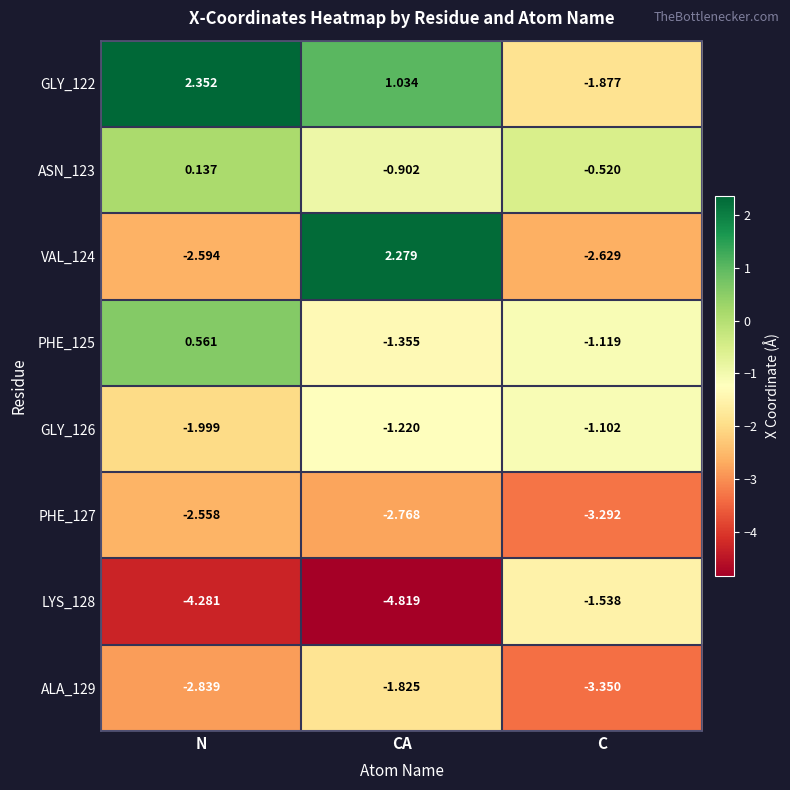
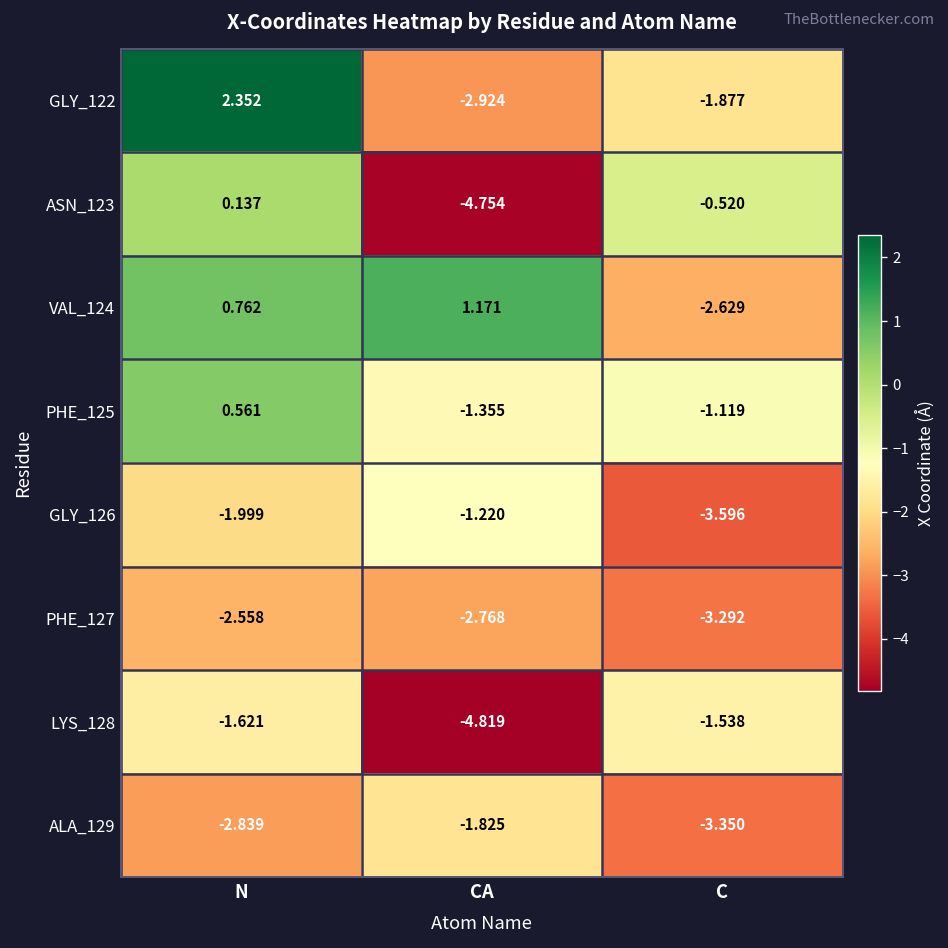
  {
    "GLY_122": {
      "N": 2.352,
-     "CA": 1.034,
+     "CA": -2.924,
      "C": -1.877
    },
    "ASN_123": {
      "N": 0.137,
-     "CA": -0.902,
+     "CA": -4.754,
      "C": -0.520
    },
    "VAL_124": {
-     "N": -2.594,
-     "CA": 2.279,
+     "N": 0.762,
+     "CA": 1.171,
      "C": -2.629
    },
    "PHE_125": {
      "N": 0.561,
      "CA": -1.355,
      "C": -1.119
    },
    "GLY_126": {
      "N": -1.999,
      "CA": -1.220,
-     "C": -1.102
+     "C": -3.596
    },
    "PHE_127": {
      "N": -2.558,
      "CA": -2.768,
      "C": -3.292
    },
    "LYS_128": {
-     "N": -4.281,
+     "N": -1.621,
      "CA": -4.819,
      "C": -1.538
    },
    "ALA_129": {
      "N": -2.839,
      "CA": -1.825,
      "C": -3.350
    }
  }
